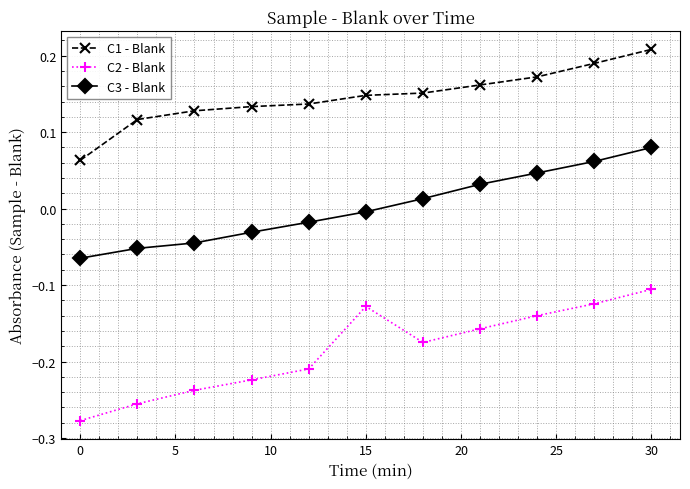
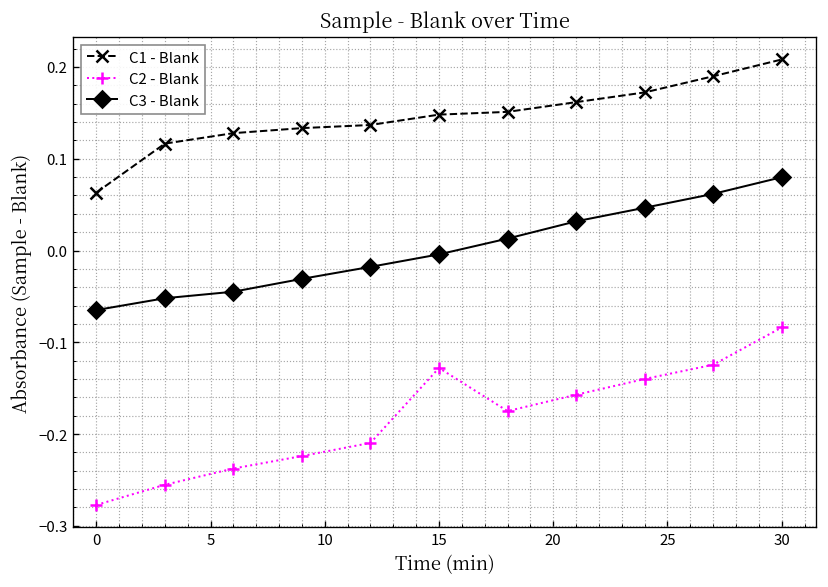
  {
    "C2 - Blank": {
      "0": -0.28,
      "15": -0.13,
-     "30": -0.11
+     "30": -0.08
    }
  }
